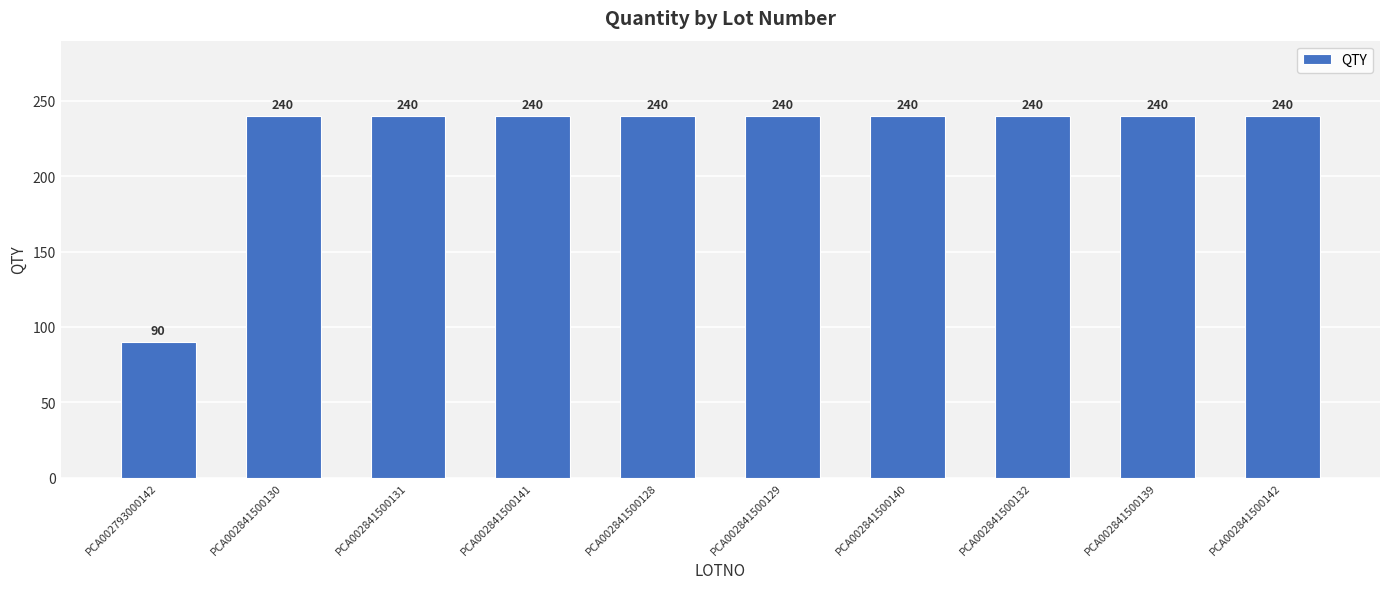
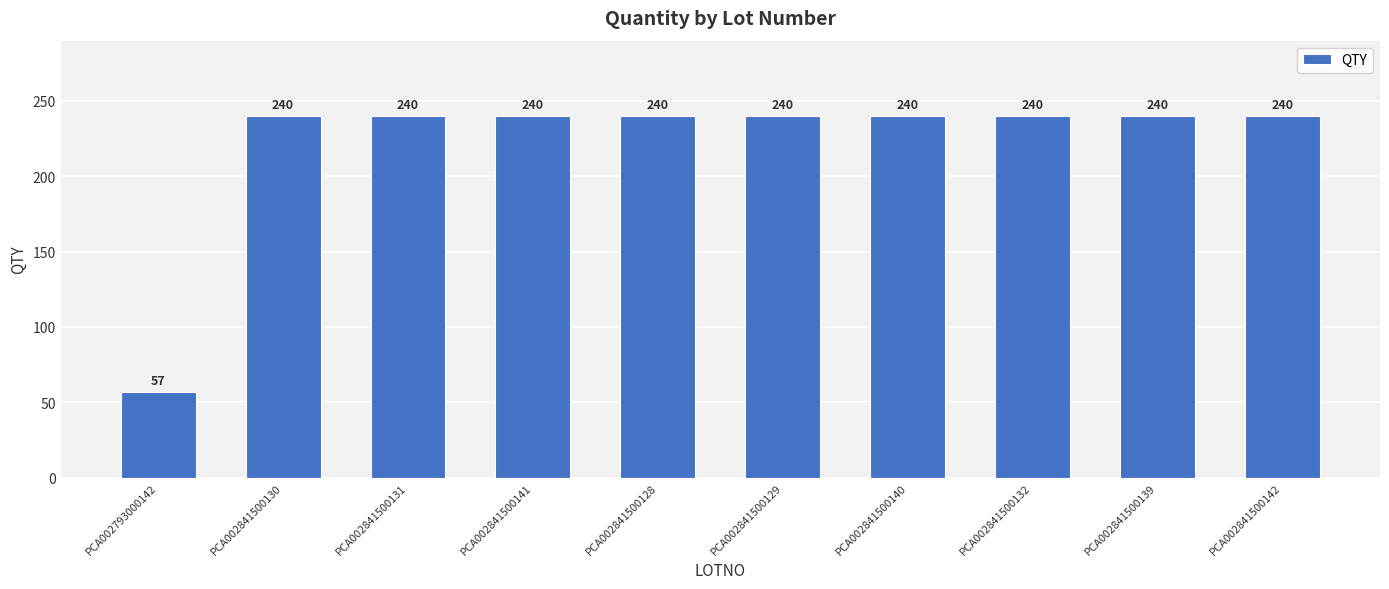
  {
-   "PCA002793000142": 90,
+   "PCA002793000142": 57,
    "PCA002841500130": 240,
    "PCA002841500131": 240,
    "PCA002841500141": 240,
    "PCA002841500128": 240,
    "PCA002841500129": 240,
    "PCA002841500140": 240,
    "PCA002841500132": 240,
    "PCA002841500139": 240,
    "PCA002841500142": 240
  }
